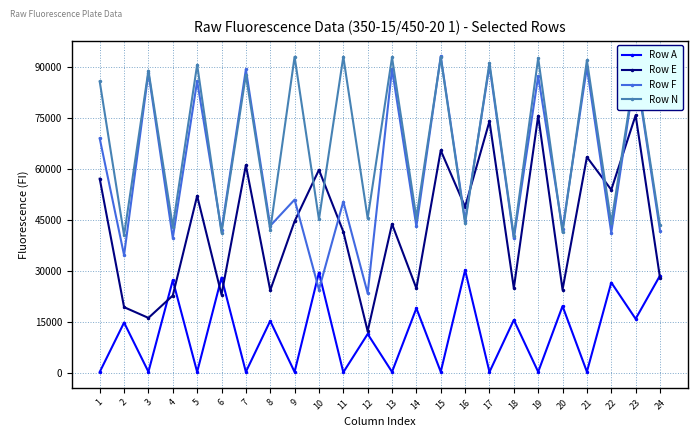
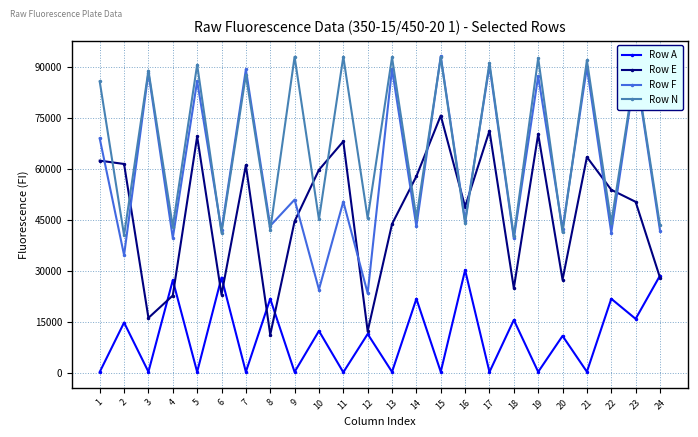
  {
    "Row A": {
      "1": 0,
      "2": 15000,
      "3": 0,
      "4": 27000,
      "5": 0,
      "6": 28000,
      "7": 0,
-     "8": 15000,
+     "8": 22000,
      "9": 0,
-     "10": 30000,
+     "10": 12000,
      "11": 0,
      "12": 12000,
      "13": 0,
-     "14": 19000,
+     "14": 22000,
      "15": 0,
      "16": 30000,
      "17": 0,
      "18": 16000,
      "19": 0,
-     "20": 20000,
+     "20": 11000,
      "21": 0,
-     "22": 27000,
+     "22": 22000,
      "23": 16000
    },
    "Row E": {
-     "1": 57000,
-     "2": 19000,
+     "1": 63000,
+     "2": 62000,
      "3": 16000,
      "4": 23000,
-     "5": 52000,
+     "5": 70000,
      "6": 23000,
      "7": 61000,
-     "8": 24000,
+     "8": 11000,
      "9": 45000,
      "10": 60000,
-     "11": 42000,
+     "11": 68000,
      "12": 12000,
      "13": 44000,
-     "14": 25000,
-     "15": 66000,
+     "14": 58000,
+     "15": 76000,
      "16": 49000,
-     "17": 74000,
+     "17": 71000,
      "18": 25000,
-     "19": 76000,
-     "20": 25000,
+     "19": 70000,
+     "20": 28000,
      "21": 64000,
      "22": 54000,
-     "23": 76000
+     "23": 50000
    }
  }
